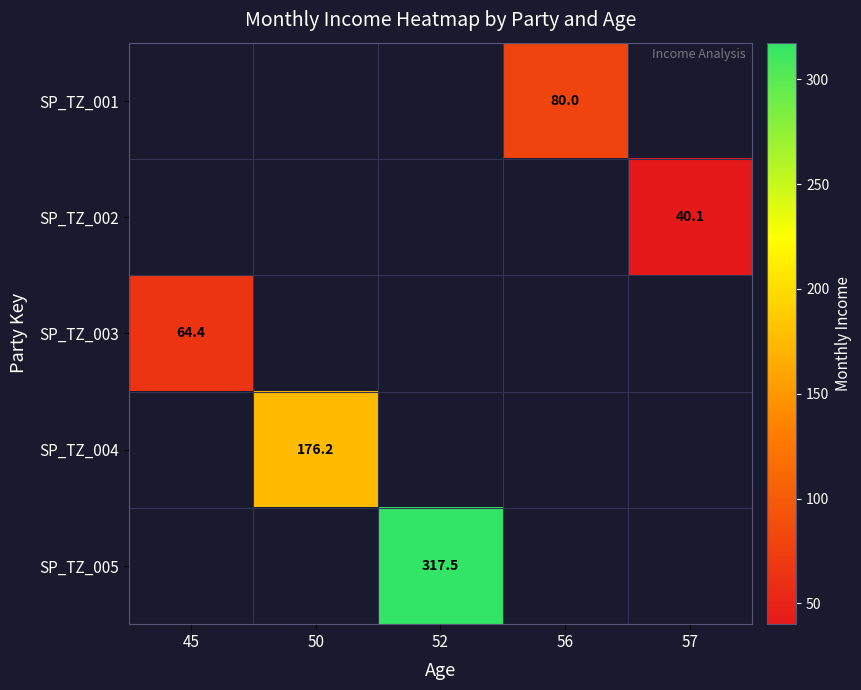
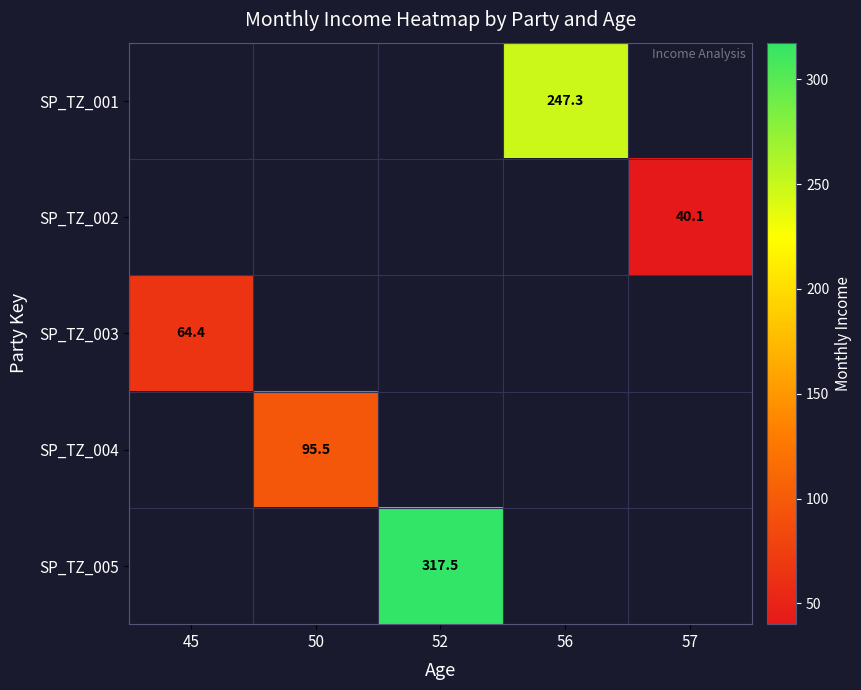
  {
    "SP_TZ_001": {
-     "56": 80.0
+     "56": 247.3
    },
    "SP_TZ_002": {
      "57": 40.1
    },
    "SP_TZ_003": {
      "45": 64.4
    },
    "SP_TZ_004": {
-     "50": 176.2
+     "50": 95.5
    },
    "SP_TZ_005": {
      "52": 317.5
    }
  }
